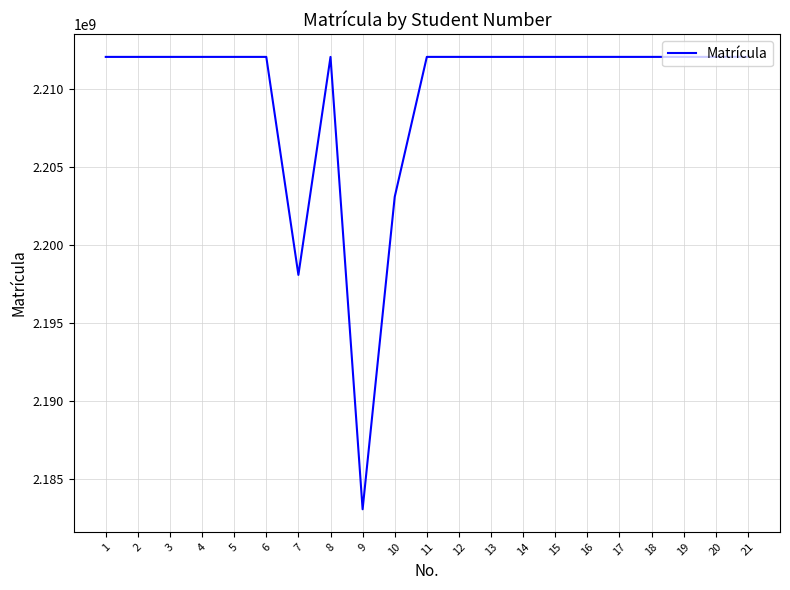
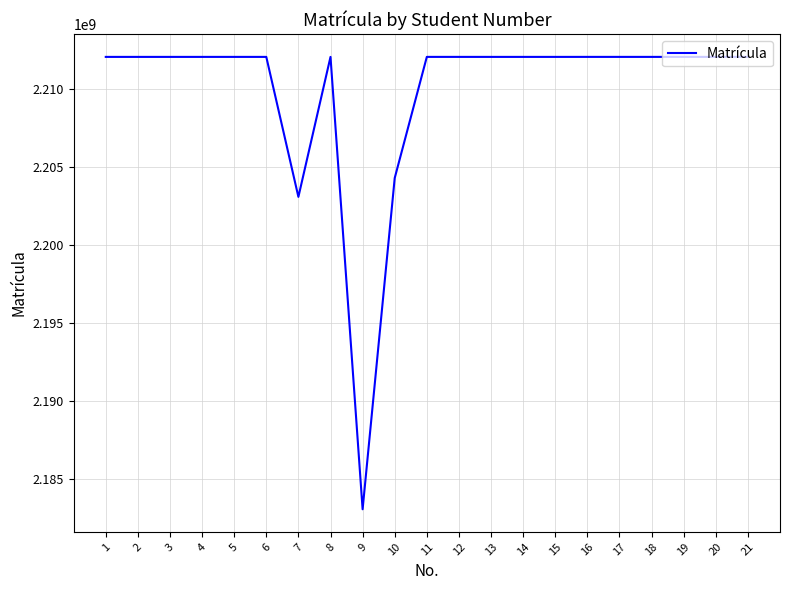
  {
    "1": 2212000000,
    "2": 2212000000,
    "3": 2212000000,
    "4": 2212000000,
    "5": 2212000000,
    "6": 2212000000,
-   "7": 2198100000,
+   "7": 2203100000,
    "8": 2212000000,
    "9": 2183000000,
-   "10": 2203100000,
+   "10": 2204300000,
    "11": 2212000000,
    "12": 2212000000,
    "13": 2212000000,
    "14": 2212000000,
    "15": 2212000000,
    "16": 2212000000,
    "17": 2212000000,
    "18": 2212000000
  }
